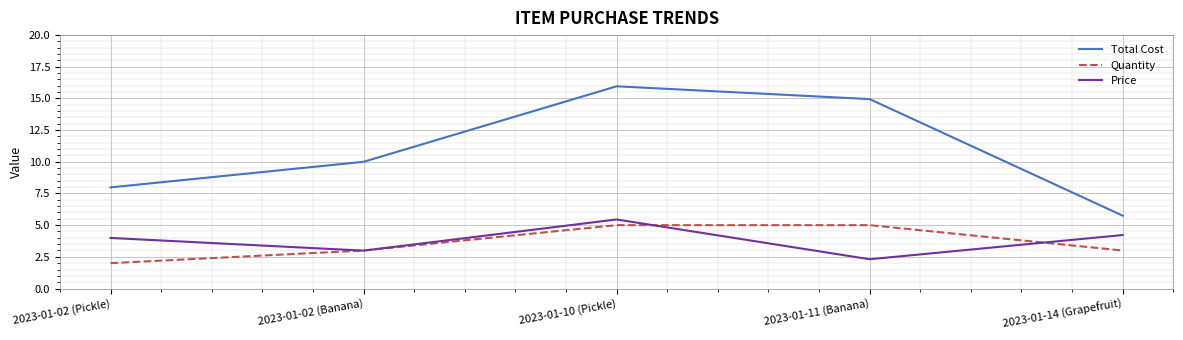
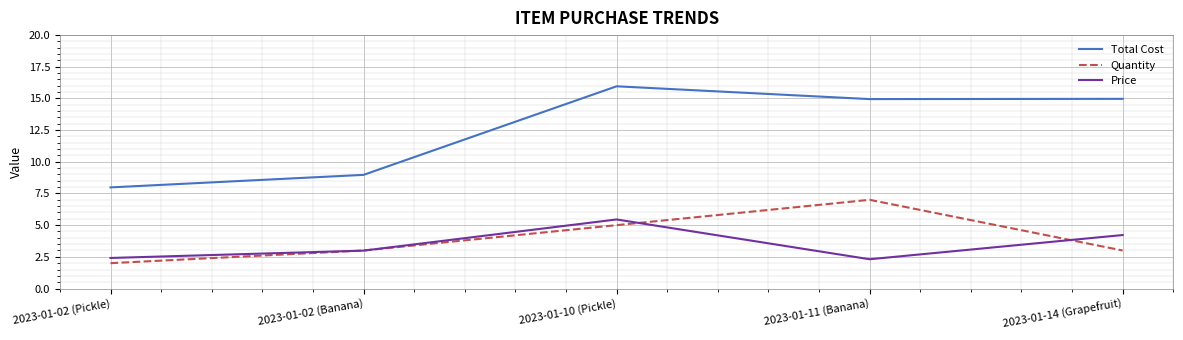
  {
    "Total Cost": {
      "2023-01-02 (Pickle)": 8.0,
-     "2023-01-02 (Banana)": 10.0,
+     "2023-01-02 (Banana)": 9.0,
      "2023-01-10 (Pickle)": 16.0,
      "2023-01-11 (Banana)": 15.0,
-     "2023-01-14 (Grapefruit)": 5.8
+     "2023-01-14 (Grapefruit)": 15.0
    },
    "Quantity": {
      "2023-01-02 (Pickle)": 2,
      "2023-01-10 (Pickle)": 5,
-     "2023-01-11 (Banana)": 5,
+     "2023-01-11 (Banana)": 7,
      "2023-01-14 (Grapefruit)": 3
    },
    "Price": {
-     "2023-01-02 (Pickle)": 4.0,
+     "2023-01-02 (Pickle)": 2.4,
      "2023-01-10 (Pickle)": 5.5,
      "2023-01-11 (Banana)": 2.3,
      "2023-01-14 (Grapefruit)": 4.2
    }
  }
